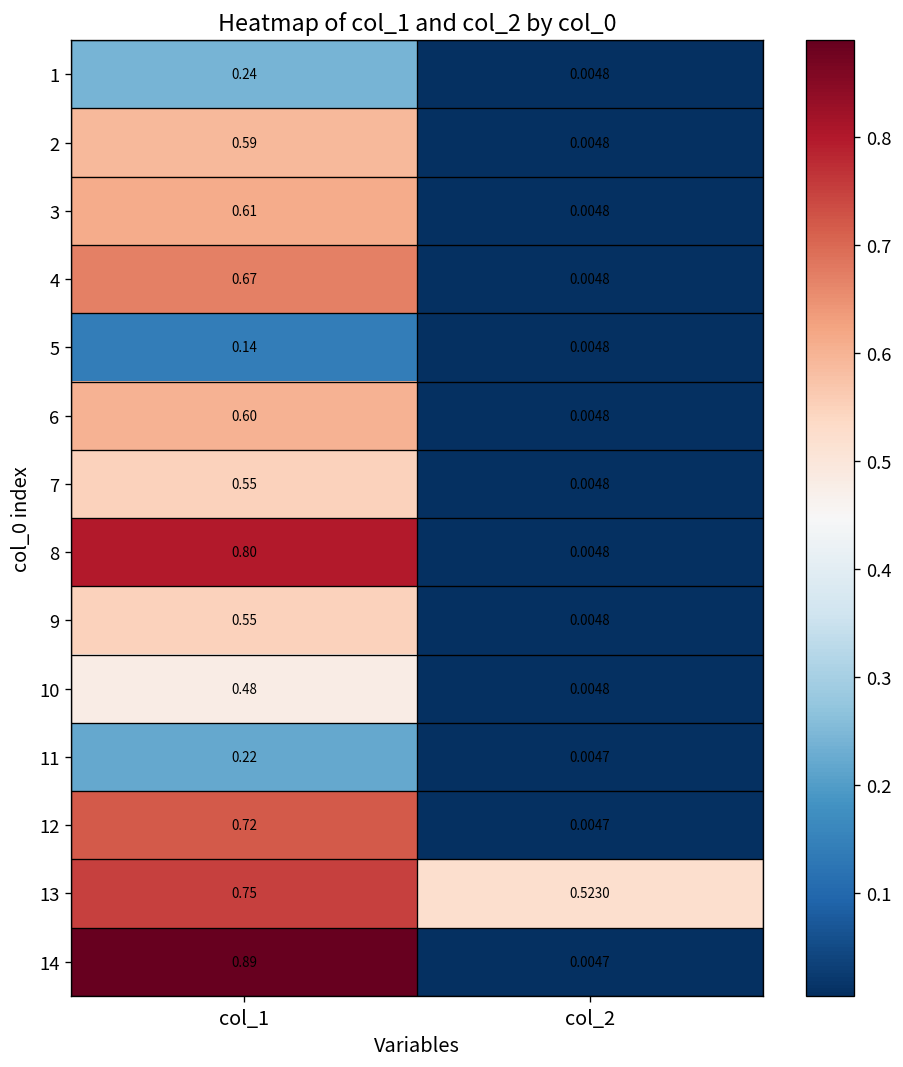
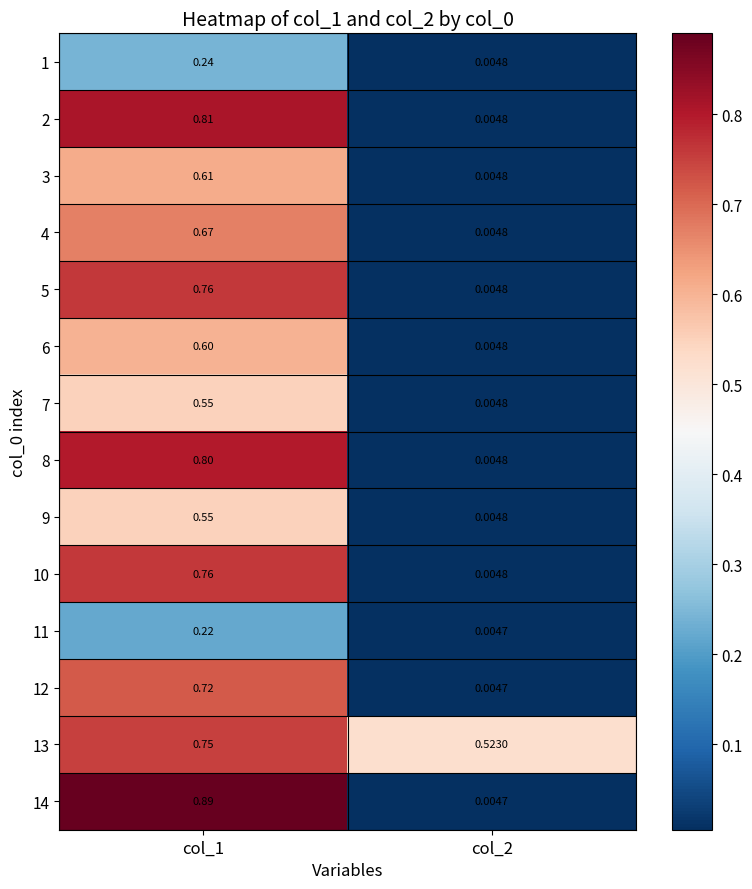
  {
    "1": {
      "col_1": 0.24,
      "col_2": 0.0048
    },
    "2": {
-     "col_1": 0.59,
+     "col_1": 0.81,
      "col_2": 0.0048
    },
    "3": {
      "col_1": 0.61,
      "col_2": 0.0048
    },
    "4": {
      "col_1": 0.67,
      "col_2": 0.0048
    },
    "5": {
-     "col_1": 0.14,
+     "col_1": 0.76,
      "col_2": 0.0048
    },
    "6": {
      "col_1": 0.60,
      "col_2": 0.0048
    },
    "7": {
      "col_1": 0.55,
      "col_2": 0.0048
    },
    "8": {
      "col_1": 0.80,
      "col_2": 0.0048
    },
    "9": {
      "col_1": 0.55,
      "col_2": 0.0048
    },
    "10": {
-     "col_1": 0.48,
+     "col_1": 0.76,
      "col_2": 0.0048
    },
    "11": {
      "col_1": 0.22,
      "col_2": 0.0047
    },
    "12": {
      "col_1": 0.72,
      "col_2": 0.0047
    },
    "13": {
      "col_1": 0.75,
      "col_2": 0.5230
    },
    "14": {
      "col_1": 0.89,
      "col_2": 0.0047
    }
  }
